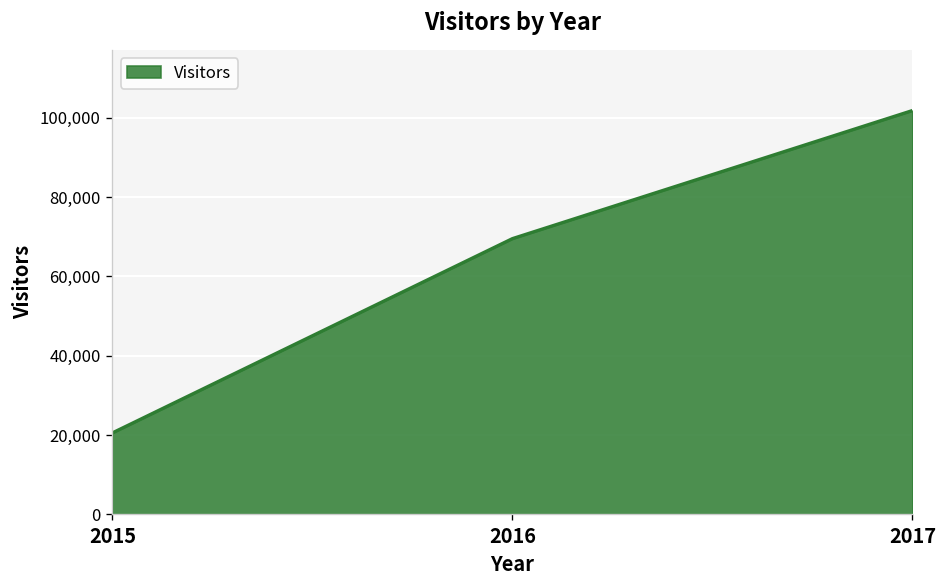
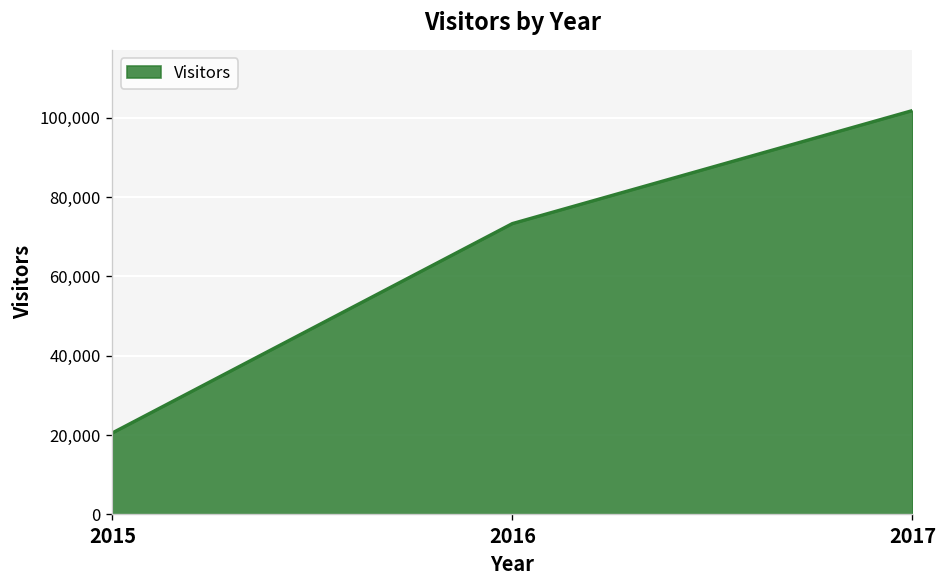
  {
    "2015": "21,000",
-   "2016": "70,000",
+   "2016": "73,000",
    "2017": "102,000"
  }
